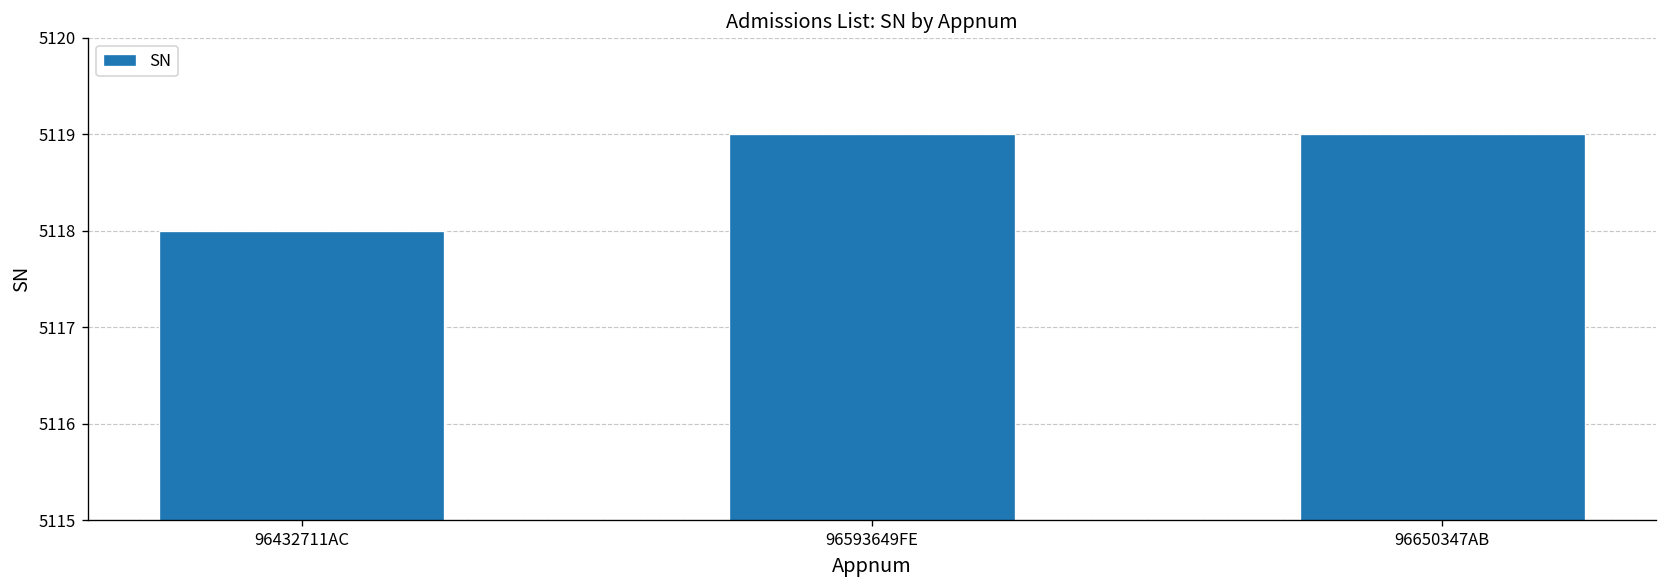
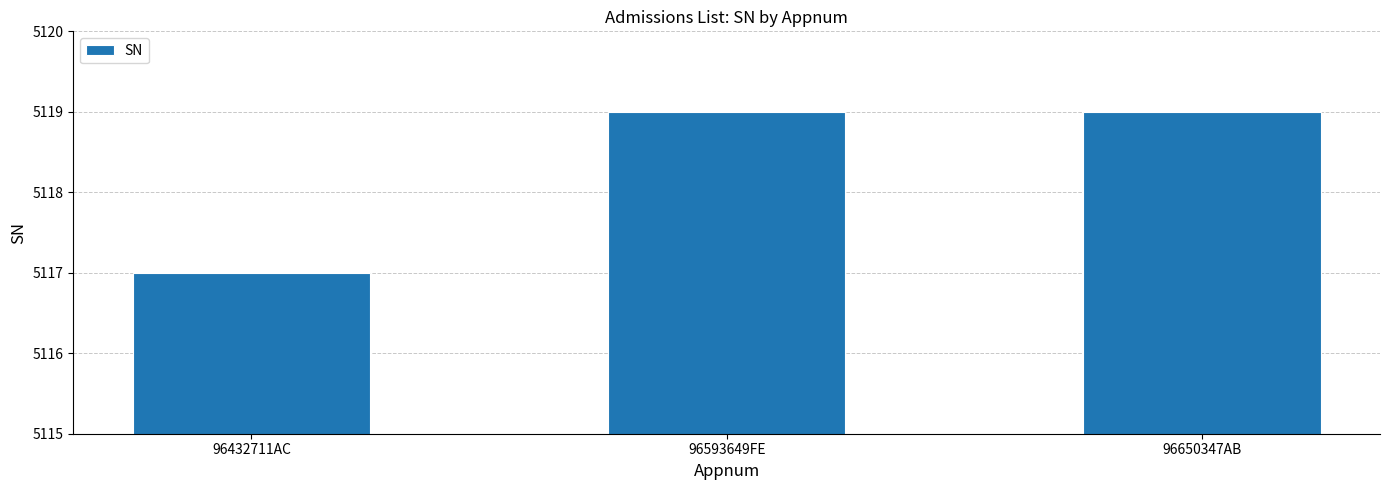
  {
-   "96432711AC": 5118,
+   "96432711AC": 5117,
    "96593649FE": 5119,
    "96650347AB": 5119
  }
